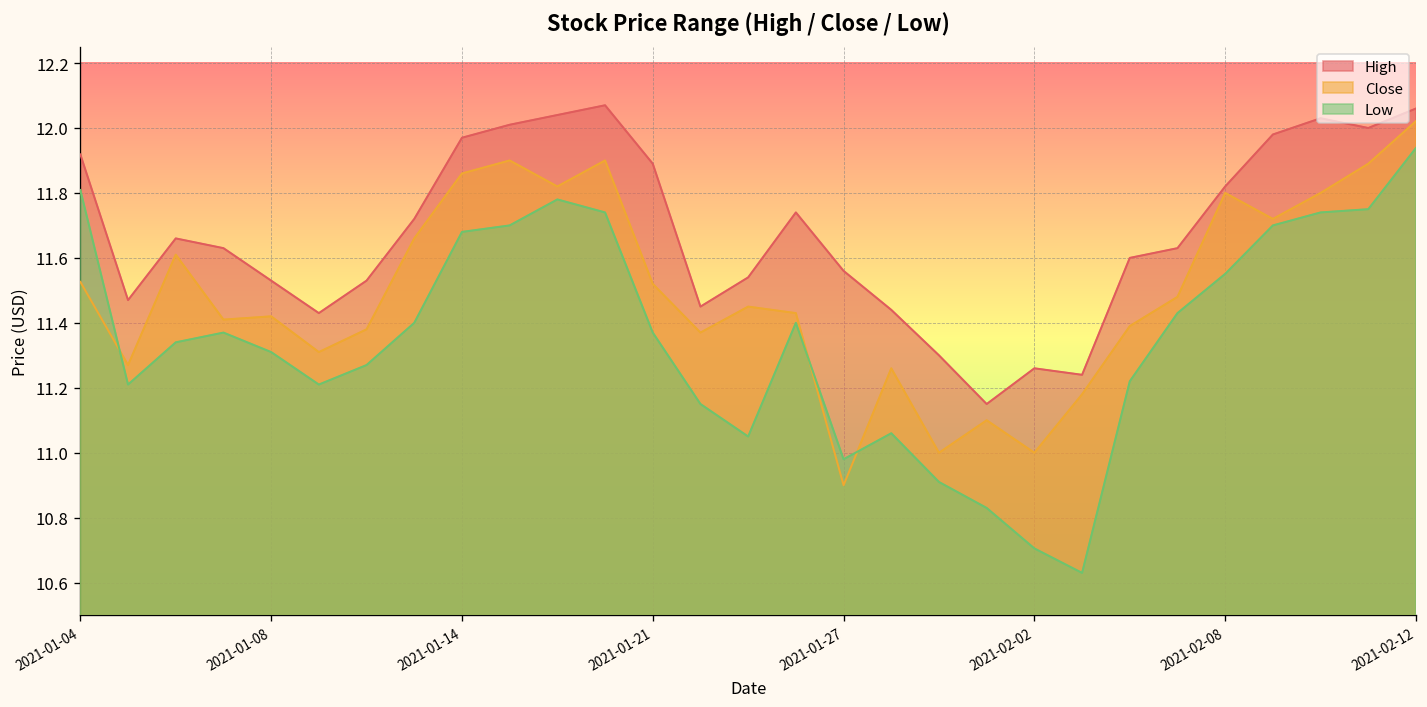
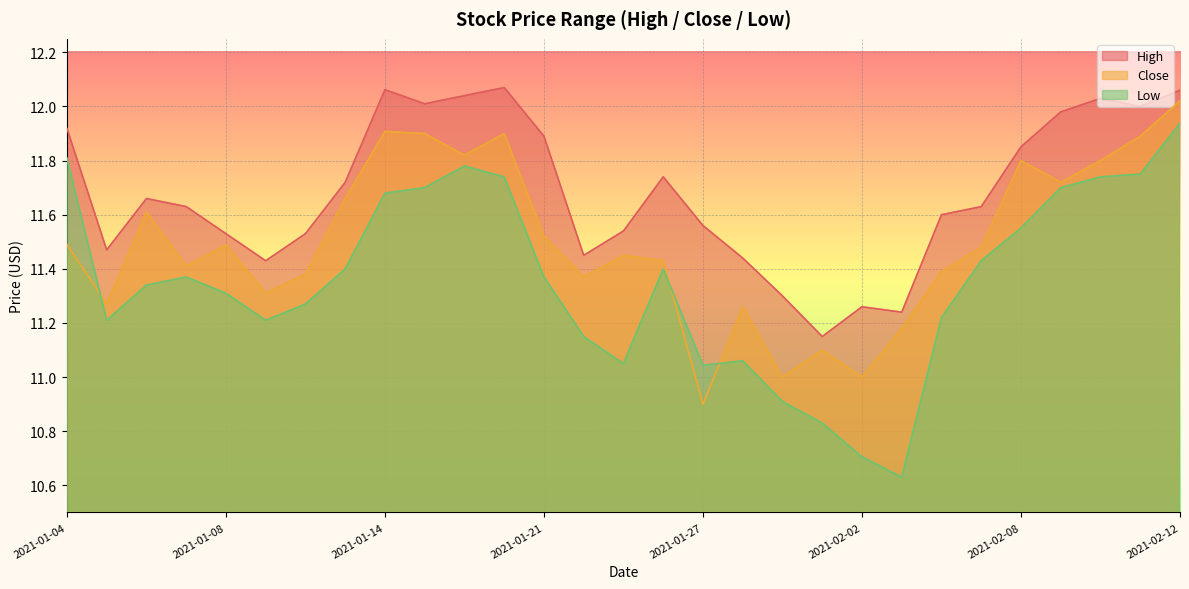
  {
    "High": {
      "2021-01-04": 11.92,
      "2021-01-08": 11.53,
-     "2021-01-14": 11.97,
+     "2021-01-14": 12.06,
      "2021-01-21": 11.89,
      "2021-01-27": 11.56,
      "2021-02-02": 11.26,
-     "2021-02-08": 11.82,
+     "2021-02-08": 11.85,
      "2021-02-12": 12.06
    },
    "Close": {
-     "2021-01-04": 11.53,
-     "2021-01-08": 11.42,
-     "2021-01-14": 11.86,
+     "2021-01-04": 11.49,
+     "2021-01-08": 11.49,
+     "2021-01-14": 11.91,
      "2021-01-21": 11.52,
      "2021-01-27": 10.90,
      "2021-02-02": 11.00,
      "2021-02-08": 11.80,
      "2021-02-12": 12.02
    },
    "Low": {
      "2021-01-04": 11.81,
      "2021-01-08": 11.31,
      "2021-01-14": 11.68,
      "2021-01-21": 11.37,
-     "2021-01-27": 10.98,
+     "2021-01-27": 11.04,
      "2021-02-02": 10.71,
      "2021-02-08": 11.55,
      "2021-02-12": 11.94
    }
  }
